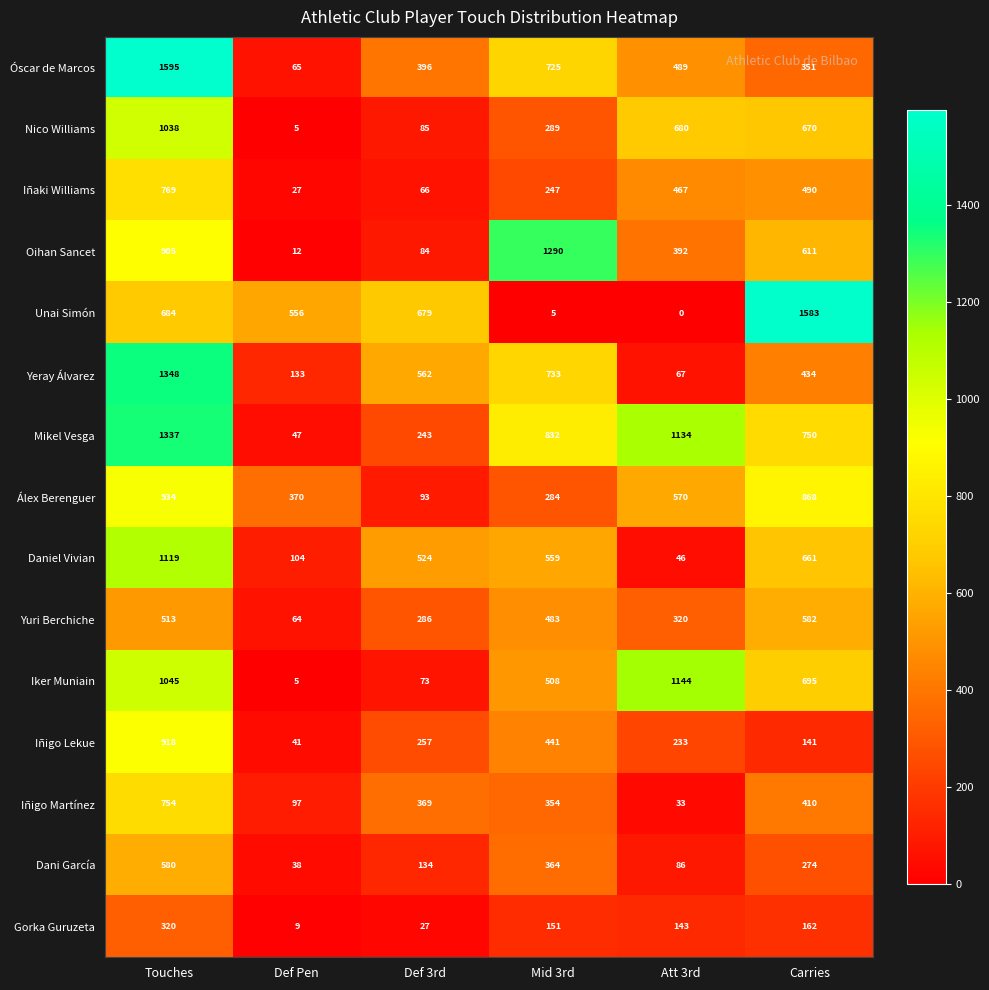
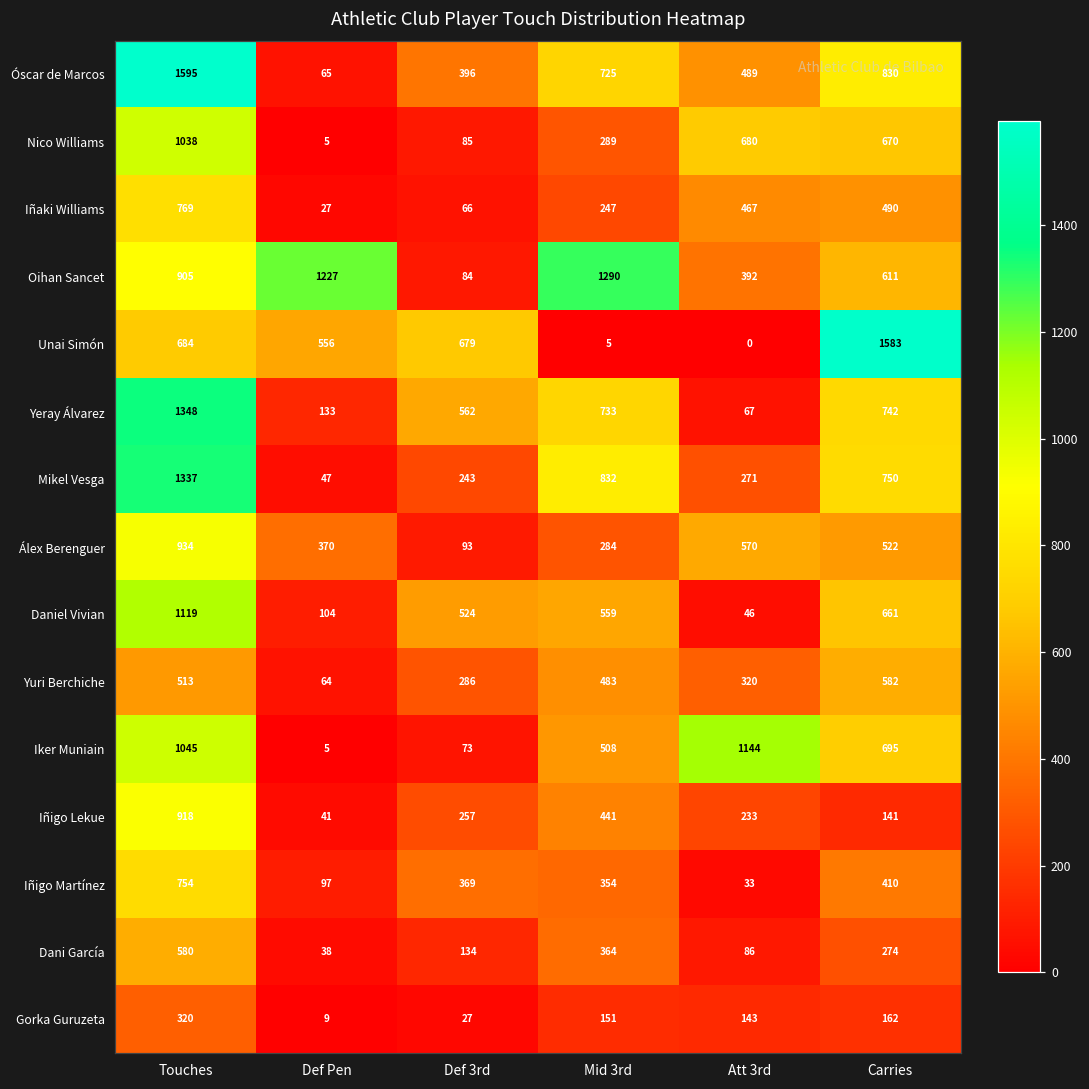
  {
    "Óscar de Marcos": {
      "Touches": 1595,
      "Def Pen": 65,
      "Def 3rd": 396,
      "Mid 3rd": 725,
      "Att 3rd": 489,
-     "Carries": 351
+     "Carries": 830
    },
    "Nico Williams": {
      "Touches": 1038,
      "Def Pen": 5,
      "Def 3rd": 85,
      "Mid 3rd": 289,
      "Att 3rd": 680,
      "Carries": 670
    },
    "Iñaki Williams": {
      "Touches": 769,
      "Def Pen": 27,
      "Def 3rd": 66,
      "Mid 3rd": 247,
      "Att 3rd": 467,
      "Carries": 490
    },
    "Oihan Sancet": {
      "Touches": 905,
-     "Def Pen": 12,
+     "Def Pen": 1227,
      "Def 3rd": 84,
      "Mid 3rd": 1290,
      "Att 3rd": 392,
      "Carries": 611
    },
    "Unai Simón": {
      "Touches": 684,
      "Def Pen": 556,
      "Def 3rd": 679,
      "Mid 3rd": 5,
      "Att 3rd": 0,
      "Carries": 1583
    },
    "Yeray Álvarez": {
      "Touches": 1348,
      "Def Pen": 133,
      "Def 3rd": 562,
      "Mid 3rd": 733,
      "Att 3rd": 67,
-     "Carries": 434
+     "Carries": 742
    },
    "Mikel Vesga": {
      "Touches": 1337,
      "Def Pen": 47,
      "Def 3rd": 243,
      "Mid 3rd": 832,
-     "Att 3rd": 1134,
+     "Att 3rd": 271,
      "Carries": 750
    },
    "Álex Berenguer": {
      "Touches": 934,
      "Def Pen": 370,
      "Def 3rd": 93,
      "Mid 3rd": 284,
      "Att 3rd": 570,
-     "Carries": 868
+     "Carries": 522
    },
    "Daniel Vivian": {
      "Touches": 1119,
      "Def Pen": 104,
      "Def 3rd": 524,
      "Mid 3rd": 559,
      "Att 3rd": 46,
      "Carries": 661
    },
    "Yuri Berchiche": {
      "Touches": 513,
      "Def Pen": 64,
      "Def 3rd": 286,
      "Mid 3rd": 483,
      "Att 3rd": 320,
      "Carries": 582
    },
    "Iker Muniain": {
      "Touches": 1045,
      "Def Pen": 5,
      "Def 3rd": 73,
      "Mid 3rd": 508,
      "Att 3rd": 1144,
      "Carries": 695
    },
    "Iñigo Lekue": {
      "Touches": 918,
      "Def Pen": 41,
      "Def 3rd": 257,
      "Mid 3rd": 441,
      "Att 3rd": 233,
      "Carries": 141
    },
    "Iñigo Martínez": {
      "Touches": 754,
      "Def Pen": 97,
      "Def 3rd": 369,
      "Mid 3rd": 354,
      "Att 3rd": 33,
      "Carries": 410
    },
    "Dani García": {
      "Touches": 580,
      "Def Pen": 38,
      "Def 3rd": 134,
      "Mid 3rd": 364,
      "Att 3rd": 86,
      "Carries": 274
    },
    "Gorka Guruzeta": {
      "Touches": 320,
      "Def Pen": 9,
      "Def 3rd": 27,
      "Mid 3rd": 151,
      "Att 3rd": 143,
      "Carries": 162
    }
  }
